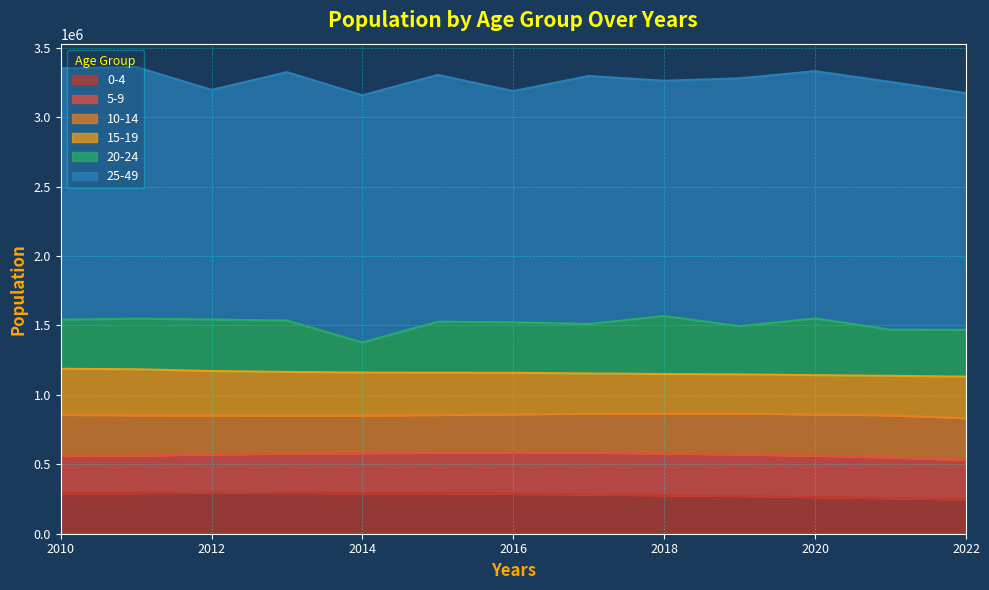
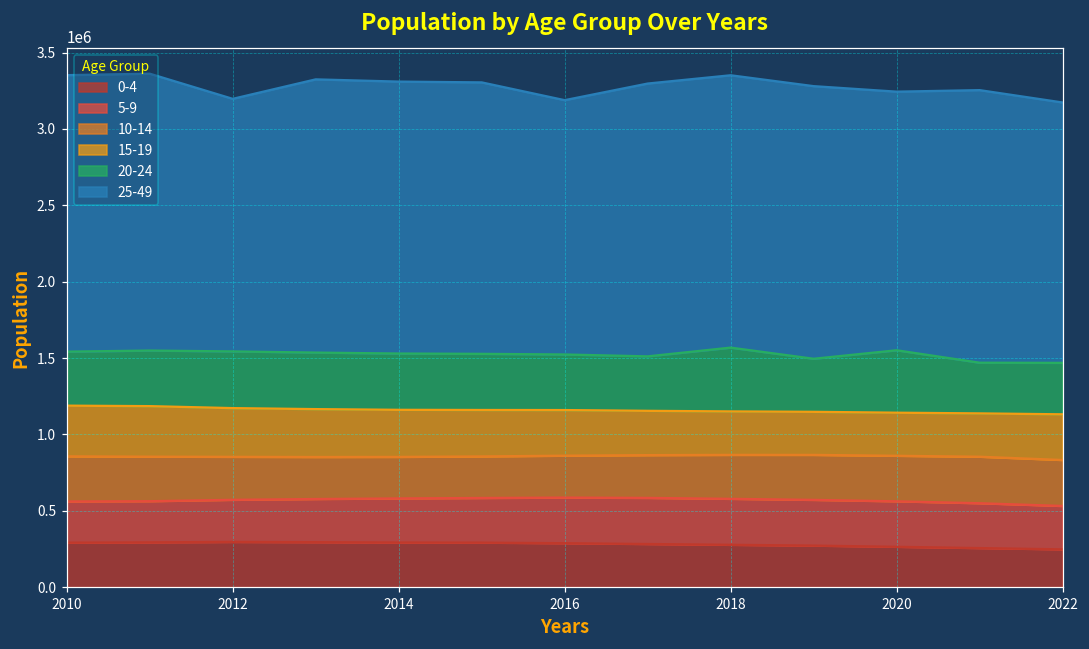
  {
    "20-24": {
      "2010": 350000,
      "2012": 370000,
-     "2014": 220000,
+     "2014": 370000,
      "2016": 360000,
      "2018": 420000,
      "2020": 410000,
      "2022": 340000
    },
    "25-49": {
      "2010": 1810000,
      "2012": 1650000,
      "2014": 1780000,
      "2016": 1670000,
-     "2018": 1690000,
-     "2020": 1780000,
+     "2018": 1780000,
+     "2020": 1690000,
      "2022": 1710000
    }
  }
